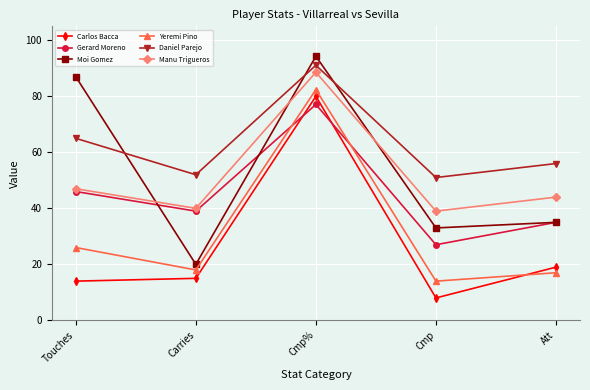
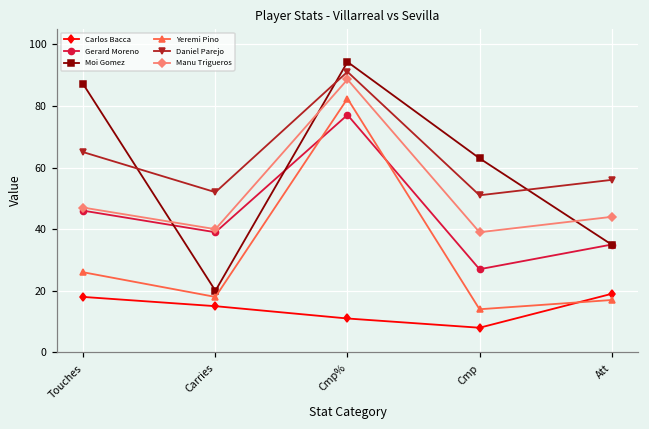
  {
    "Carlos Bacca": {
-     "Touches": 14,
+     "Touches": 18,
      "Carries": 15,
-     "Cmp%": 80,
+     "Cmp%": 11,
      "Cmp": 8,
      "Att": 19
    },
    "Moi Gomez": {
      "Touches": 87,
      "Carries": 20,
      "Cmp%": 94,
-     "Cmp": 33
+     "Cmp": 63
    }
  }
